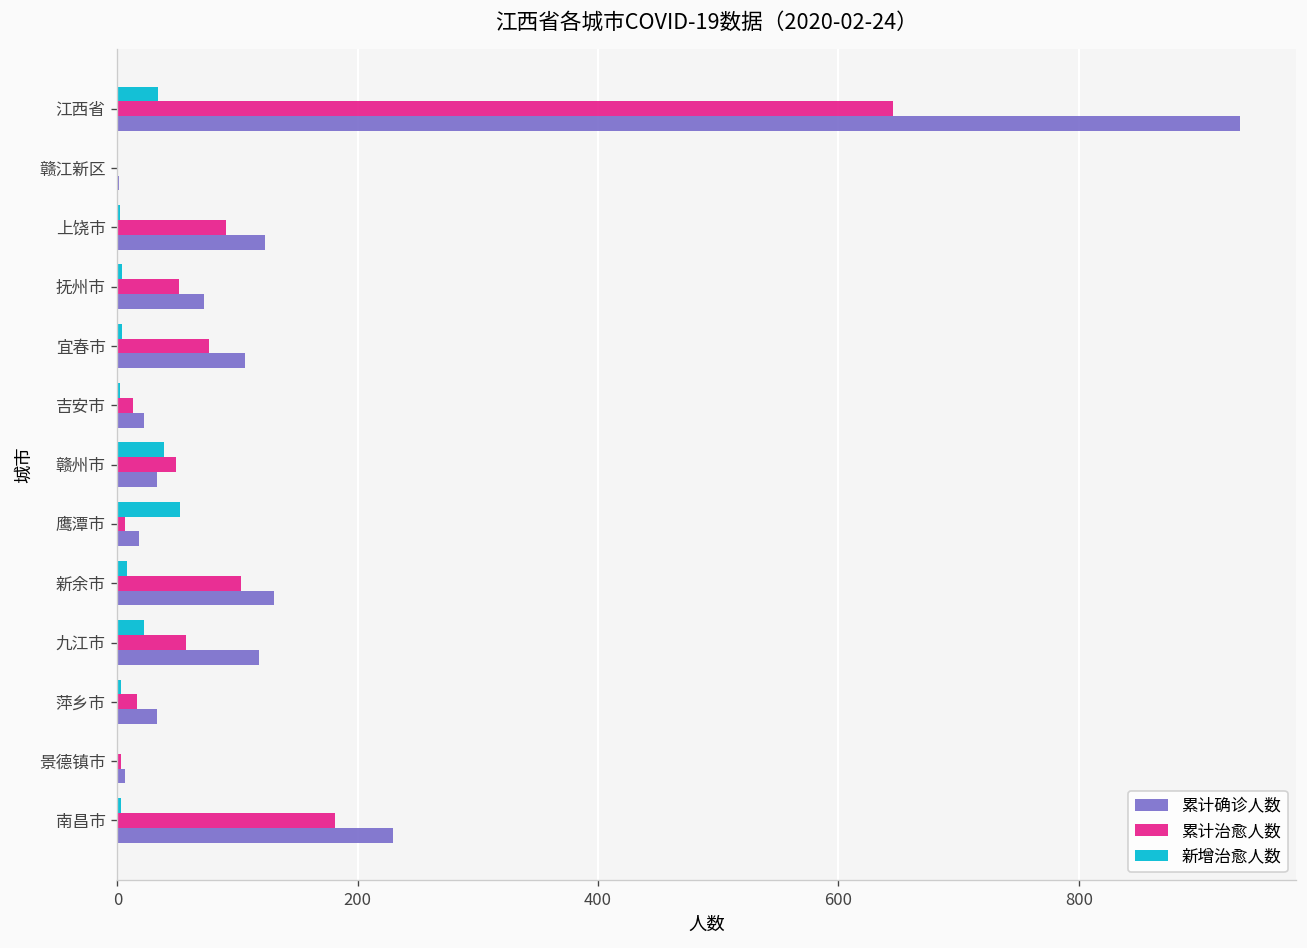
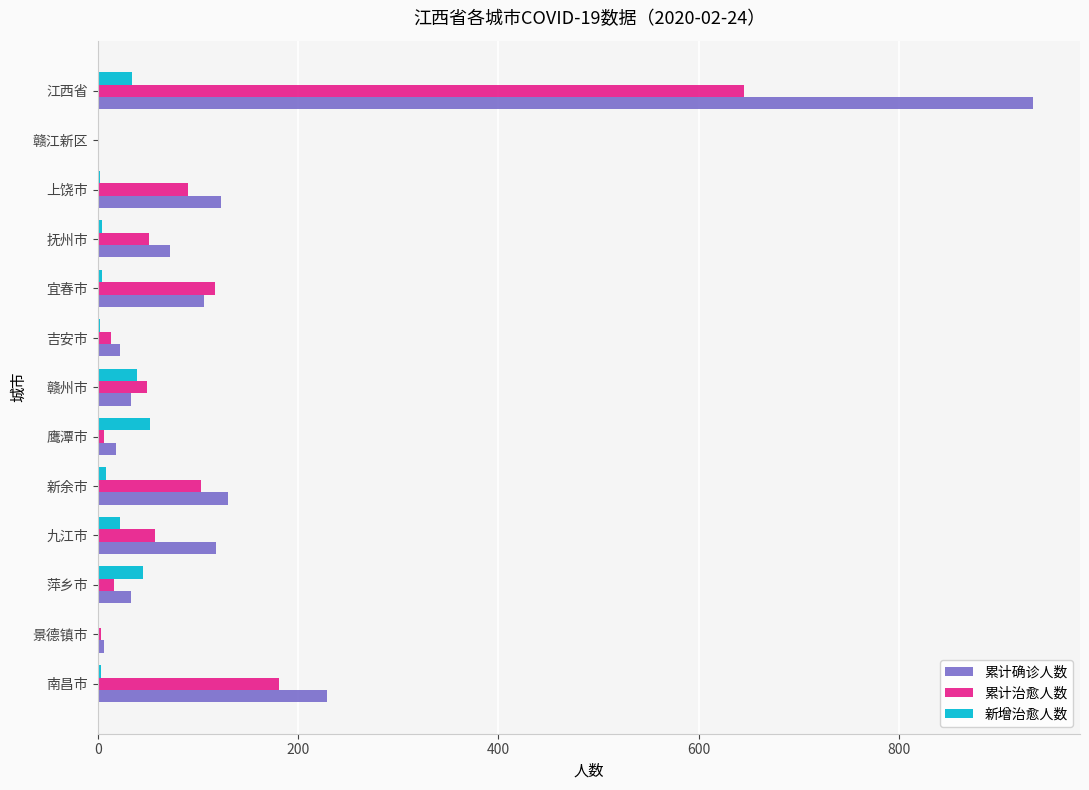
  {
    "累计确诊人数": {
      "江西省": 934,
      "上饶市": 123,
      "抚州市": 72,
      "宜春市": 106,
      "吉安市": 22,
      "赣州市": 33,
      "鹰潭市": 18,
      "新余市": 130,
      "九江市": 118,
      "萍乡市": 33,
      "景德镇市": 6,
      "南昌市": 229
    },
    "累计治愈人数": {
      "江西省": 645,
      "赣江新区": 0,
      "上饶市": 90,
      "抚州市": 51,
-     "宜春市": 76,
+     "宜春市": 117,
      "吉安市": 13,
      "赣州市": 49,
      "鹰潭市": 6,
      "新余市": 103,
      "九江市": 57,
      "萍乡市": 16,
      "景德镇市": 3,
      "南昌市": 181
    },
    "新增治愈人数": {
      "江西省": 34,
      "赣江新区": 0,
      "抚州市": 4,
      "宜春市": 4,
      "赣州市": 39,
      "鹰潭市": 52,
      "新余市": 8,
      "九江市": 22,
-     "萍乡市": 3,
+     "萍乡市": 45,
      "景德镇市": 0,
      "南昌市": 3
    }
  }
